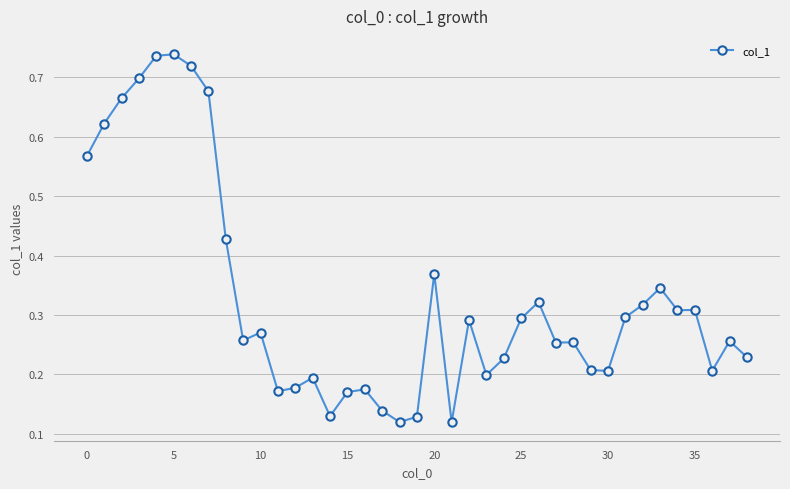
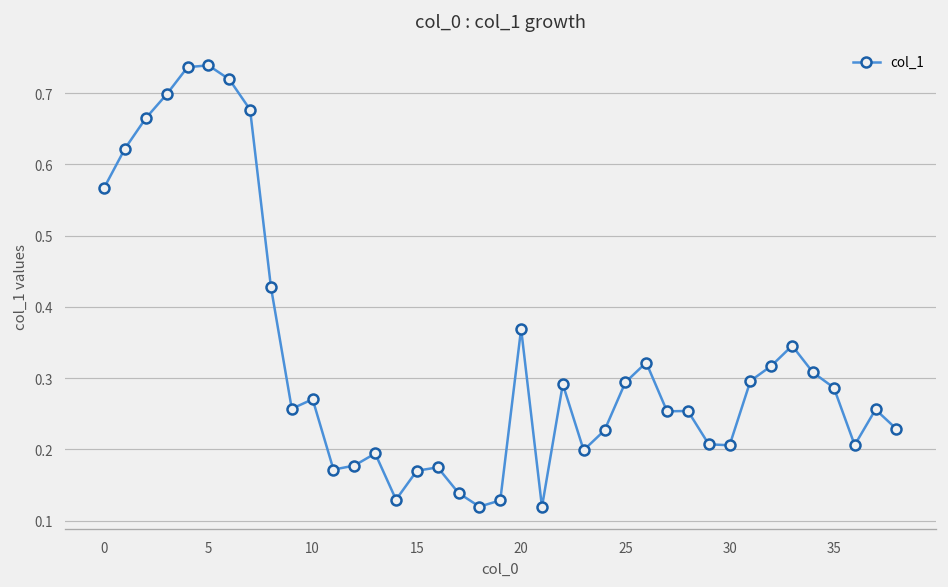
  {
    "0": 0.57,
    "5": 0.74,
    "10": 0.27,
    "15": 0.17,
    "20": 0.37,
    "25": 0.29,
    "30": 0.21,
-   "35": 0.31
+   "35": 0.29
  }
